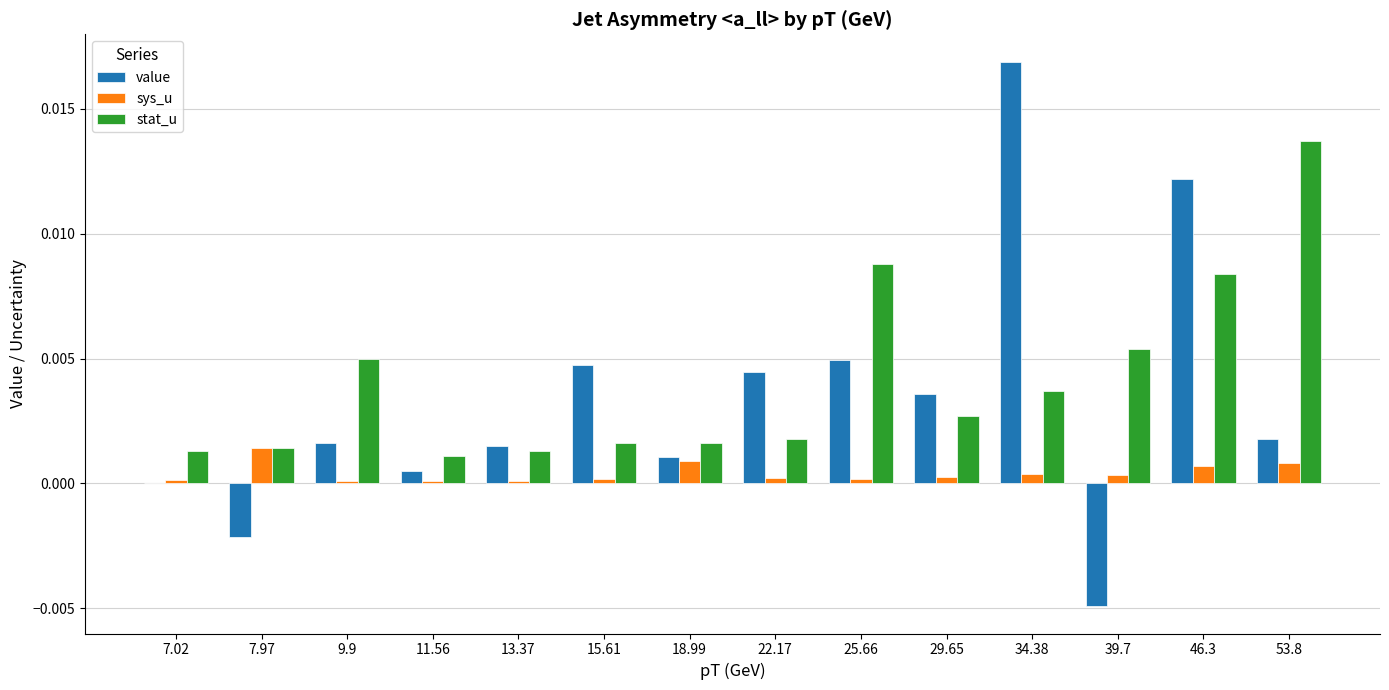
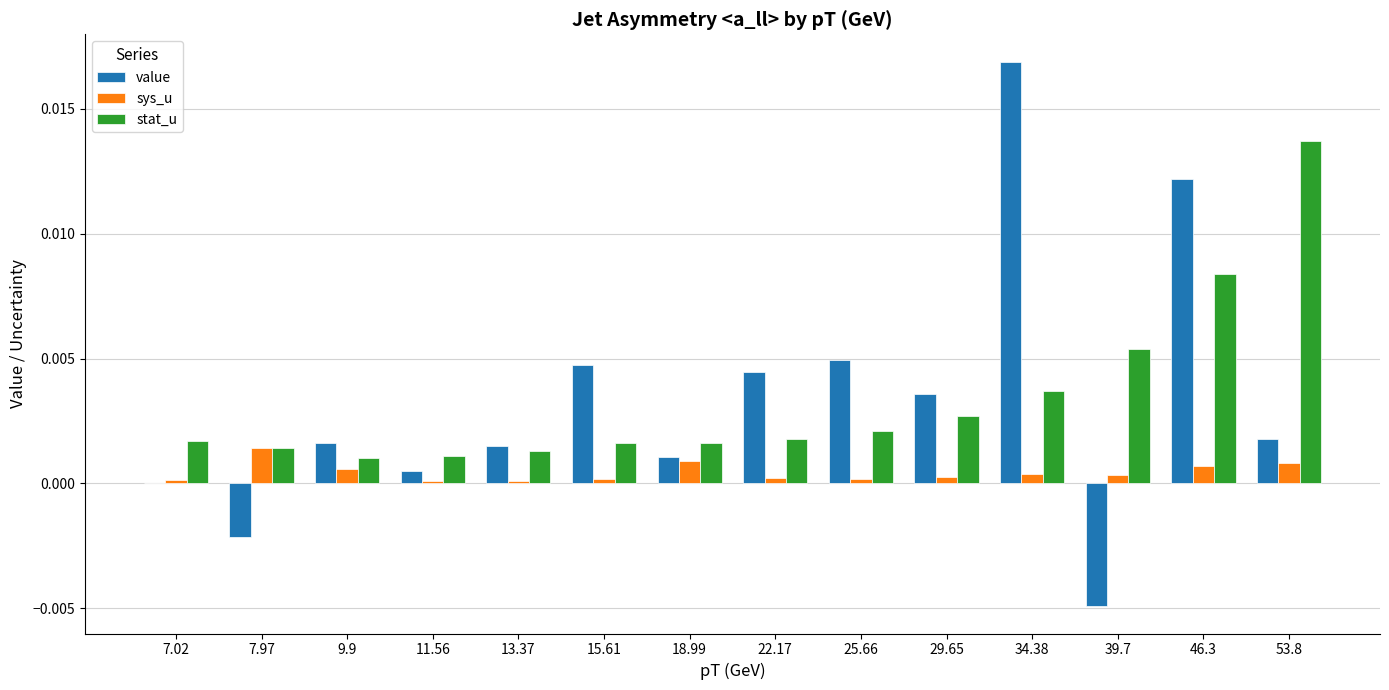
  {
    "value": {
      "7.97": -0.0022,
      "9.9": 0.0016,
      "11.56": 0.0005,
      "13.37": 0.0015,
      "15.61": 0.0047,
      "18.99": 0.0010,
      "22.17": 0.0045,
      "25.66": 0.0050,
      "29.65": 0.0036,
      "34.38": 0.0169,
      "39.7": -0.0049,
      "46.3": 0.0122,
      "53.8": 0.0018
    },
    "sys_u": {
      "7.02": 0.0001,
      "7.97": 0.0014,
-     "9.9": 0.0001,
+     "9.9": 0.0006,
      "13.37": 0.0001,
      "15.61": 0.0002,
      "18.99": 0.0009,
      "22.17": 0.0002,
      "25.66": 0.0002,
      "29.65": 0.0003,
      "34.38": 0.0004,
      "39.7": 0.0003,
      "46.3": 0.0007,
      "53.8": 0.0008
    },
    "stat_u": {
-     "7.02": 0.0013,
+     "7.02": 0.0017,
      "7.97": 0.0014,
-     "9.9": 0.005,
+     "9.9": 0.001,
      "11.56": 0.0011,
      "13.37": 0.0013,
      "15.61": 0.0016,
      "18.99": 0.0016,
      "22.17": 0.0018,
-     "25.66": 0.0088,
+     "25.66": 0.0021,
      "29.65": 0.0027,
      "34.38": 0.0037,
      "39.7": 0.0054,
      "46.3": 0.0084,
      "53.8": 0.0137
    }
  }
